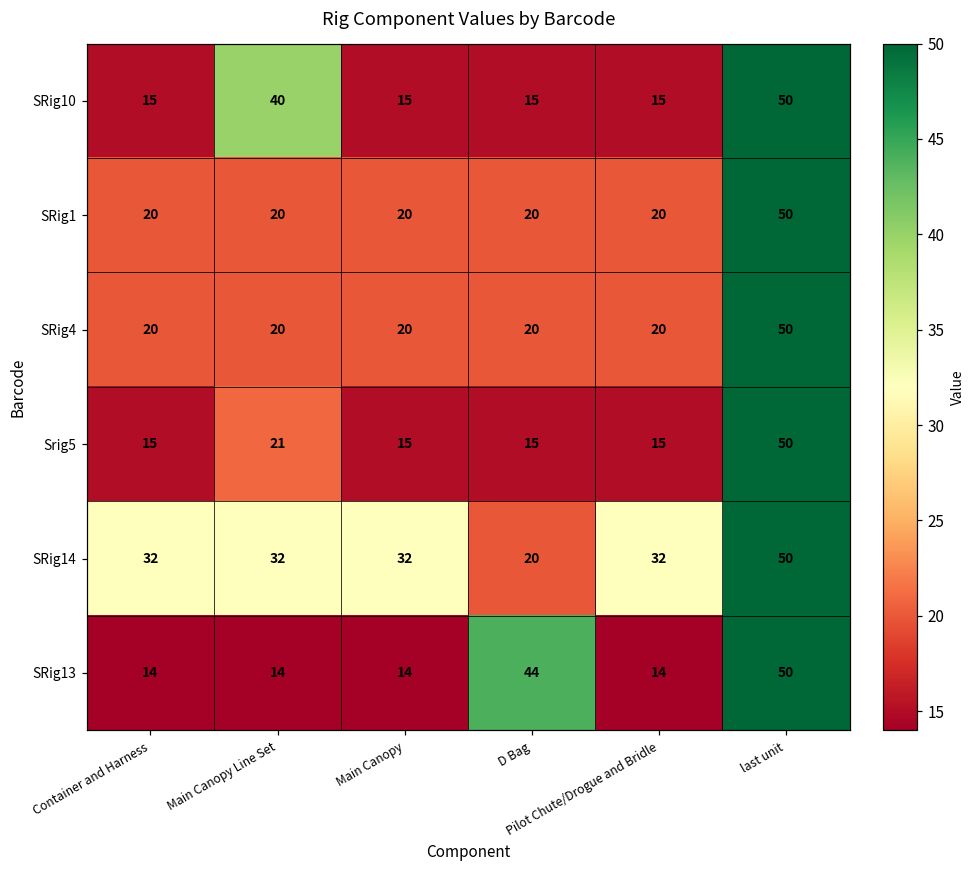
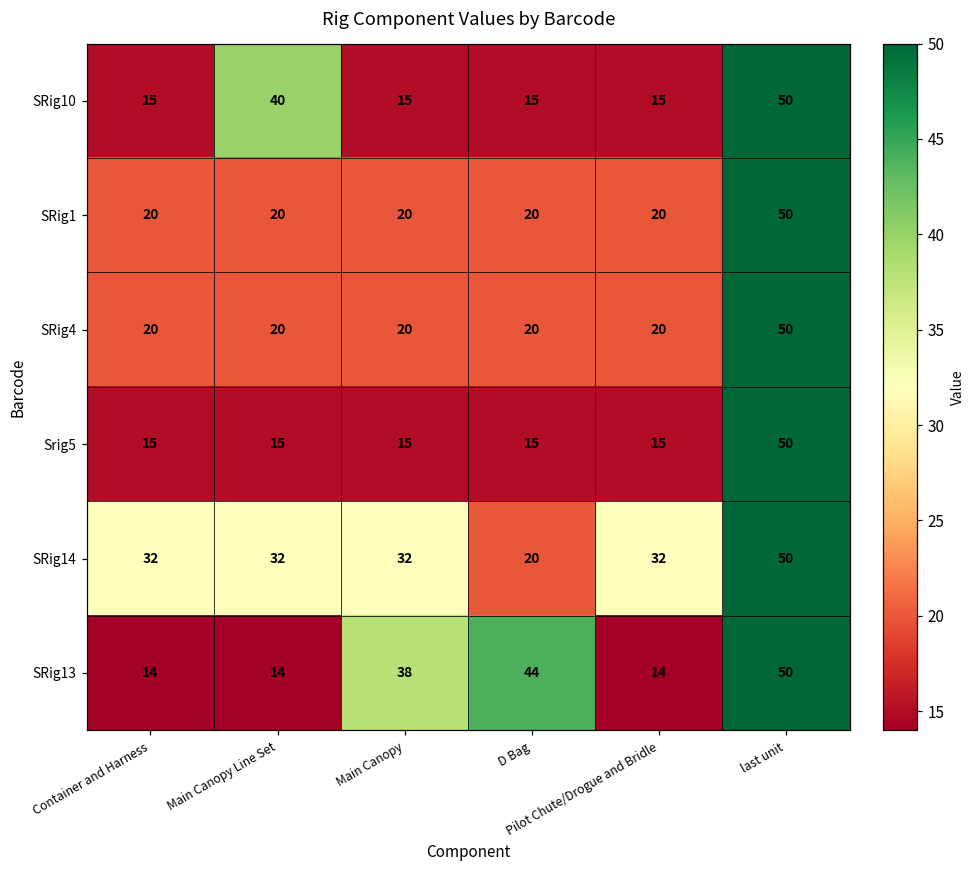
  {
    "SRig10": {
      "Container and Harness": 15,
      "Main Canopy Line Set": 40,
      "Main Canopy": 15,
      "D Bag": 15,
      "Pilot Chute/Drogue and Bridle": 15,
      "last unit": 50
    },
    "SRig1": {
      "Container and Harness": 20,
      "Main Canopy Line Set": 20,
      "Main Canopy": 20,
      "D Bag": 20,
      "Pilot Chute/Drogue and Bridle": 20,
      "last unit": 50
    },
    "SRig4": {
      "Container and Harness": 20,
      "Main Canopy Line Set": 20,
      "Main Canopy": 20,
      "D Bag": 20,
      "Pilot Chute/Drogue and Bridle": 20,
      "last unit": 50
    },
    "Srig5": {
      "Container and Harness": 15,
-     "Main Canopy Line Set": 21,
+     "Main Canopy Line Set": 15,
      "Main Canopy": 15,
      "D Bag": 15,
      "Pilot Chute/Drogue and Bridle": 15,
      "last unit": 50
    },
    "SRig14": {
      "Container and Harness": 32,
      "Main Canopy Line Set": 32,
      "Main Canopy": 32,
      "D Bag": 20,
      "Pilot Chute/Drogue and Bridle": 32,
      "last unit": 50
    },
    "SRig13": {
      "Container and Harness": 14,
      "Main Canopy Line Set": 14,
-     "Main Canopy": 14,
+     "Main Canopy": 38,
      "D Bag": 44,
      "Pilot Chute/Drogue and Bridle": 14,
      "last unit": 50
    }
  }
